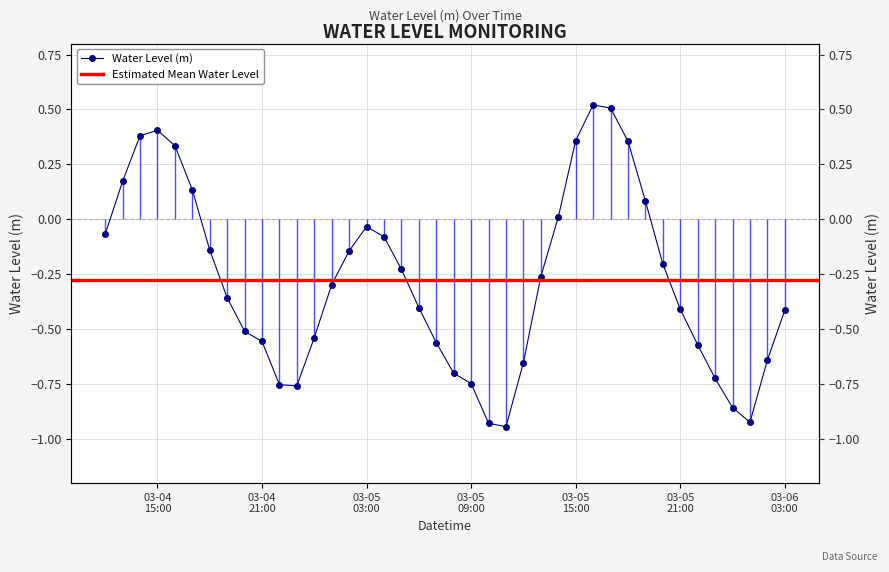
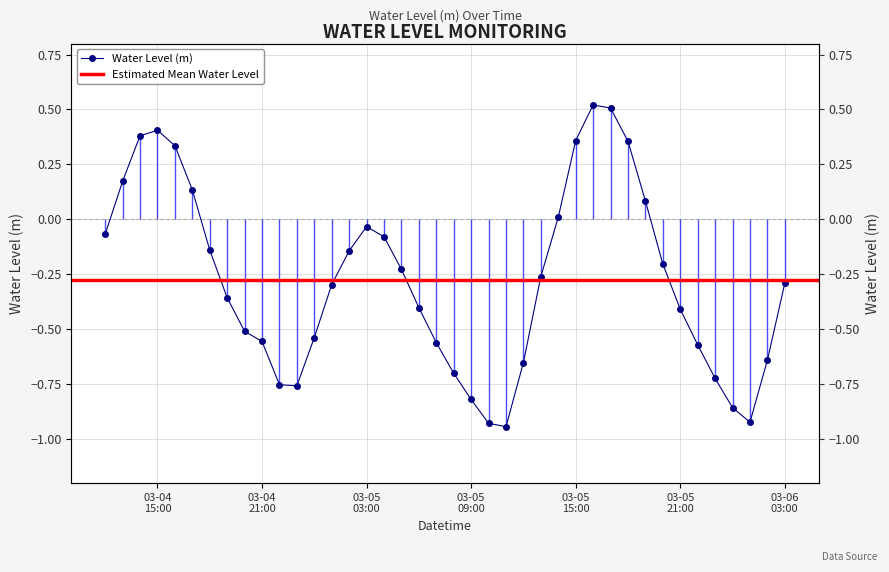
  {
    "03-04 15:00": 0.41,
    "03-04 21:00": -0.56,
    "03-05 03:00": -0.03,
-   "03-05 09:00": -0.75,
+   "03-05 09:00": -0.82,
    "03-05 15:00": 0.36,
    "03-05 21:00": -0.41,
-   "03-06 03:00": -0.41
+   "03-06 03:00": -0.29
  }
